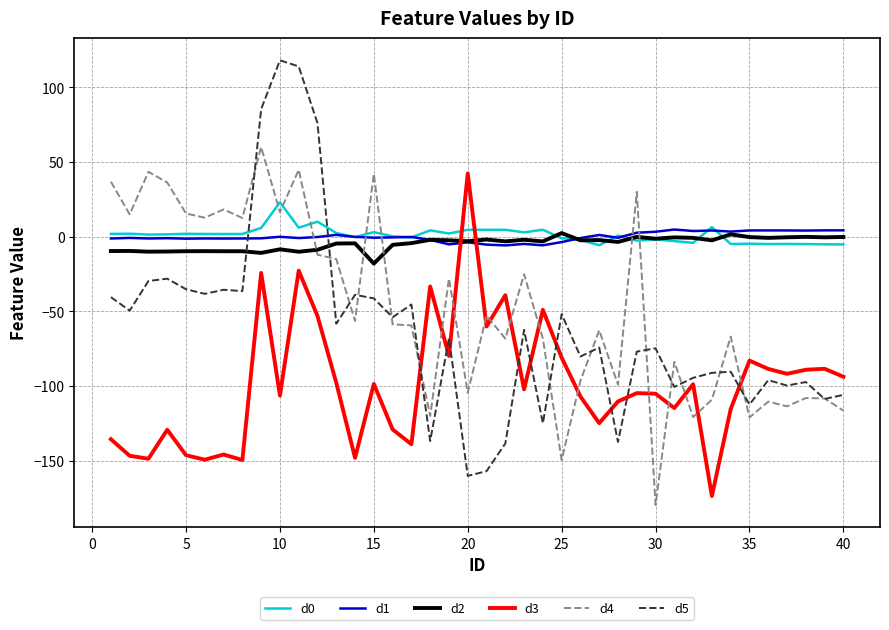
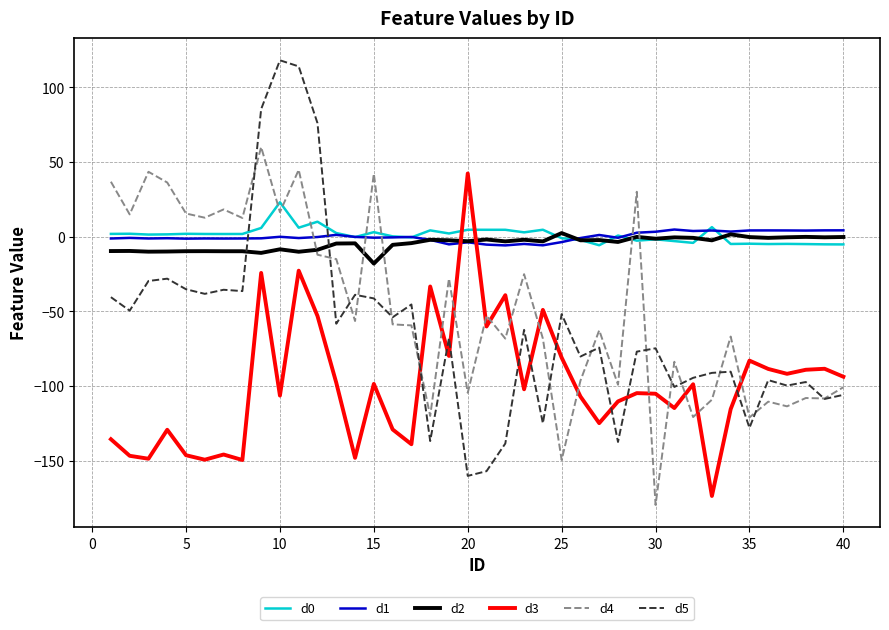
  {
    "d0": {
      "5": 2,
      "10": 23,
      "15": 3,
      "20": 5,
      "25": -1,
      "35": -5,
      "40": -5
    },
    "d1": {
      "5": -1,
      "10": 0,
      "15": -1,
      "25": -4,
      "30": 3,
      "35": 4,
      "40": 4
    },
    "d2": {
      "5": -10,
      "10": -8,
      "15": -18,
      "25": 2,
      "35": 0,
      "40": 0
    },
    "d3": {
      "5": -146,
      "10": -106,
      "15": -99,
      "20": 42,
      "25": -81,
      "30": -105,
      "35": -83,
      "40": -94
    },
    "d4": {
      "5": 15,
      "10": 16,
      "15": 42,
      "20": -105,
      "25": -150,
      "30": -180,
      "35": -121,
-     "40": -117
+     "40": -101
    },
    "d5": {
      "5": -35,
      "10": 118,
      "15": -41,
      "20": -160,
      "25": -52,
      "30": -75,
-     "35": -112,
+     "35": -128,
      "40": -106
    }
  }
